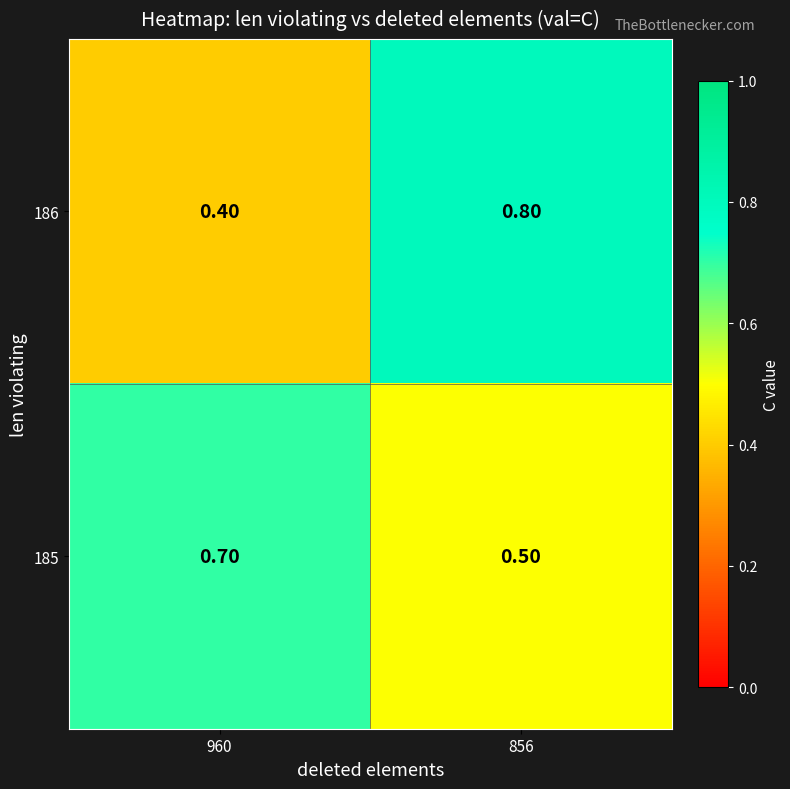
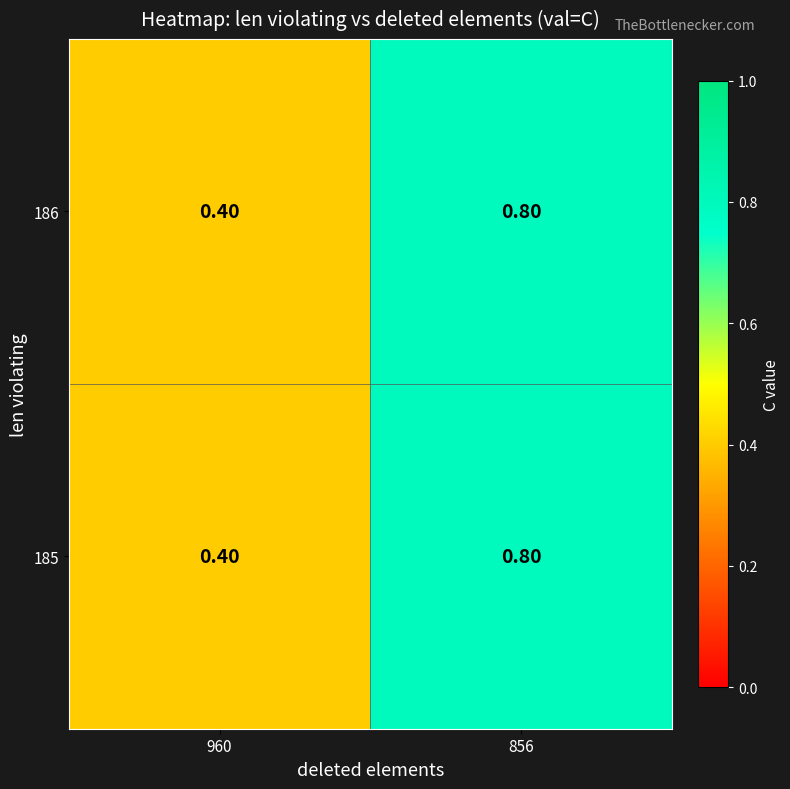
  {
    "186": {
      "960": 0.40,
      "856": 0.80
    },
    "185": {
-     "960": 0.70,
-     "856": 0.50
+     "960": 0.40,
+     "856": 0.80
    }
  }
